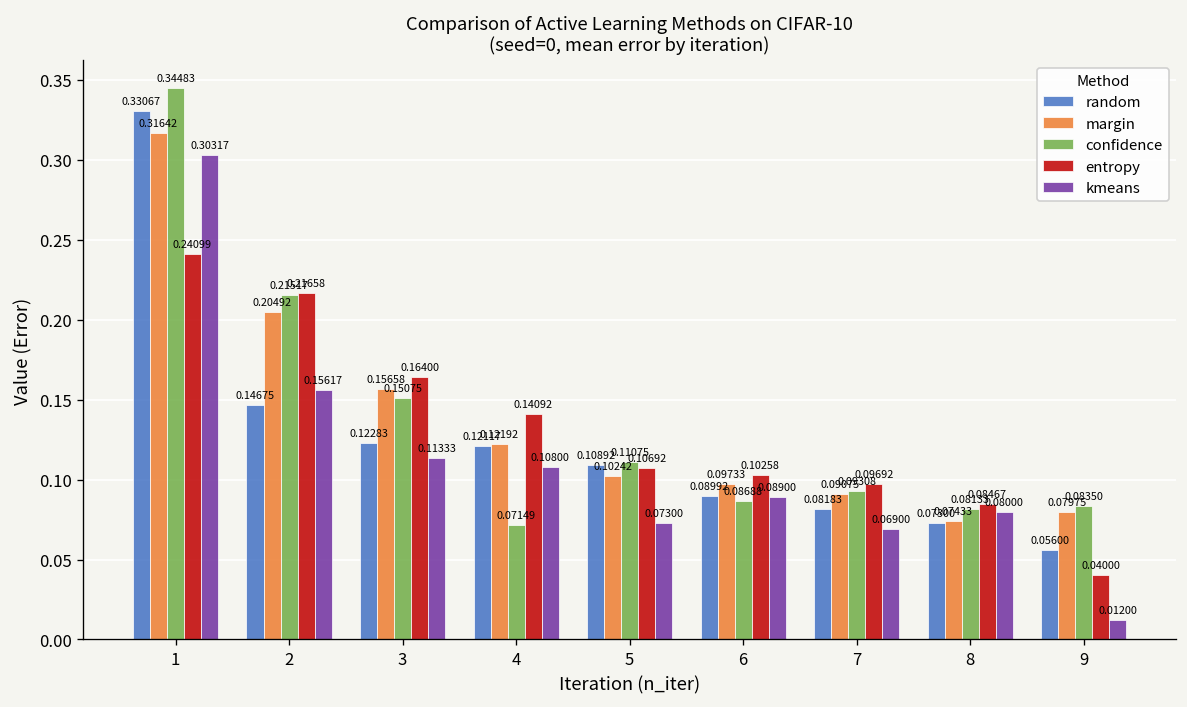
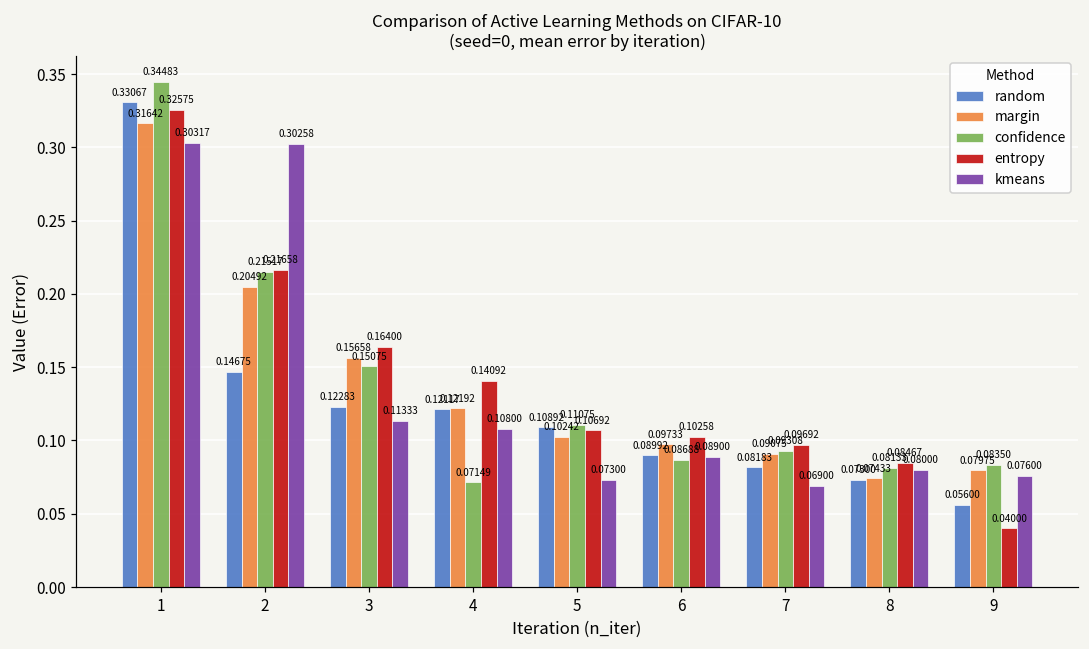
  {
    "random": {
      "1": 0.33067,
      "2": 0.14675,
      "3": 0.12283,
      "5": 0.10892,
      "6": 0.08992,
      "7": 0.08183,
      "9": 0.05600
    },
    "margin": {
      "1": 0.31642,
      "2": 0.20492,
      "3": 0.15658,
      "5": 0.10242,
      "6": 0.09733
    },
    "confidence": {
      "1": 0.34483,
      "3": 0.15075,
      "4": 0.07149,
      "6": 0.08688
    },
    "entropy": {
-     "1": 0.24099,
+     "1": 0.32575,
      "3": 0.16400,
      "4": 0.14092,
      "6": 0.10258,
      "9": 0.04000
    },
    "kmeans": {
      "1": 0.30317,
-     "2": 0.15617,
+     "2": 0.30258,
      "3": 0.11333,
      "4": 0.10800,
      "5": 0.07300,
      "6": 0.08900,
      "7": 0.06900,
-     "9": 0.01200
+     "9": 0.07600
    }
  }
